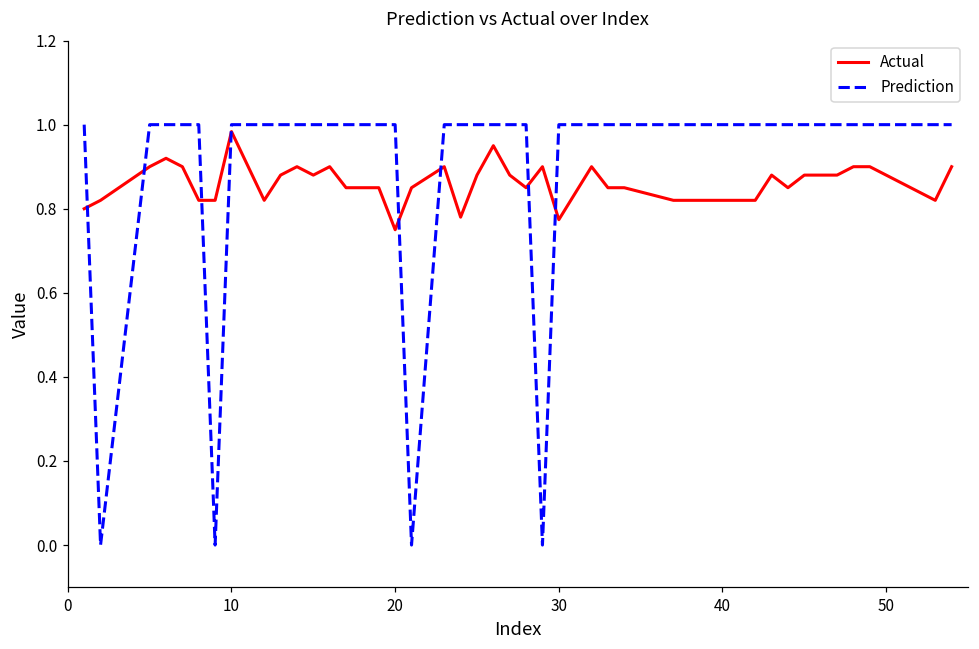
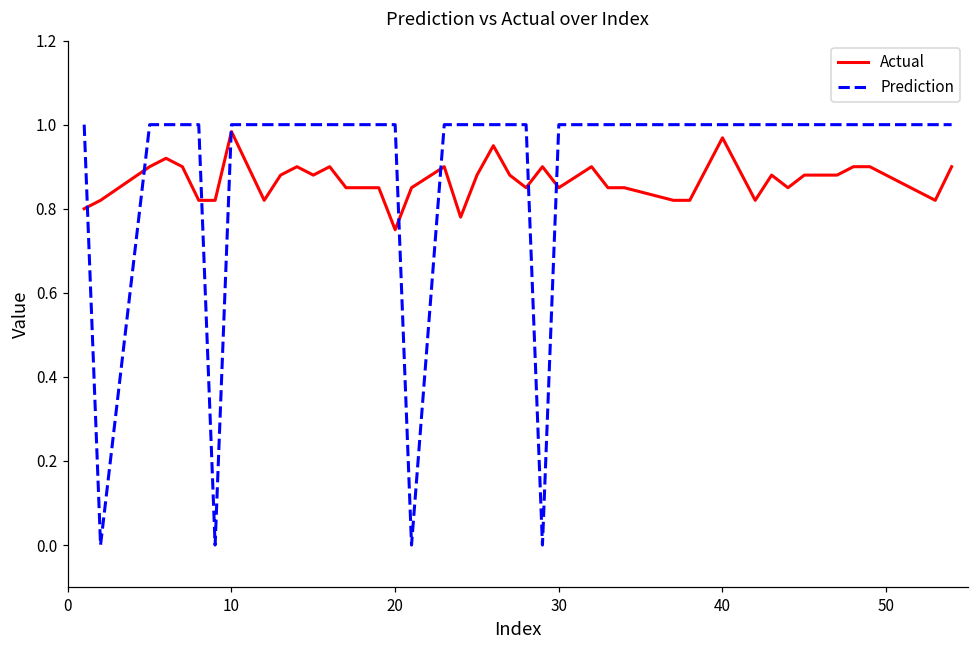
  {
    "Actual": {
      "10": 0.98,
      "20": 0.75,
-     "30": 0.77,
-     "40": 0.82
+     "30": 0.85,
+     "40": 0.97
    },
    "Prediction": {
      "10": 1.00,
      "20": 1.00,
      "30": 1.00,
      "40": 1.00
    }
  }
